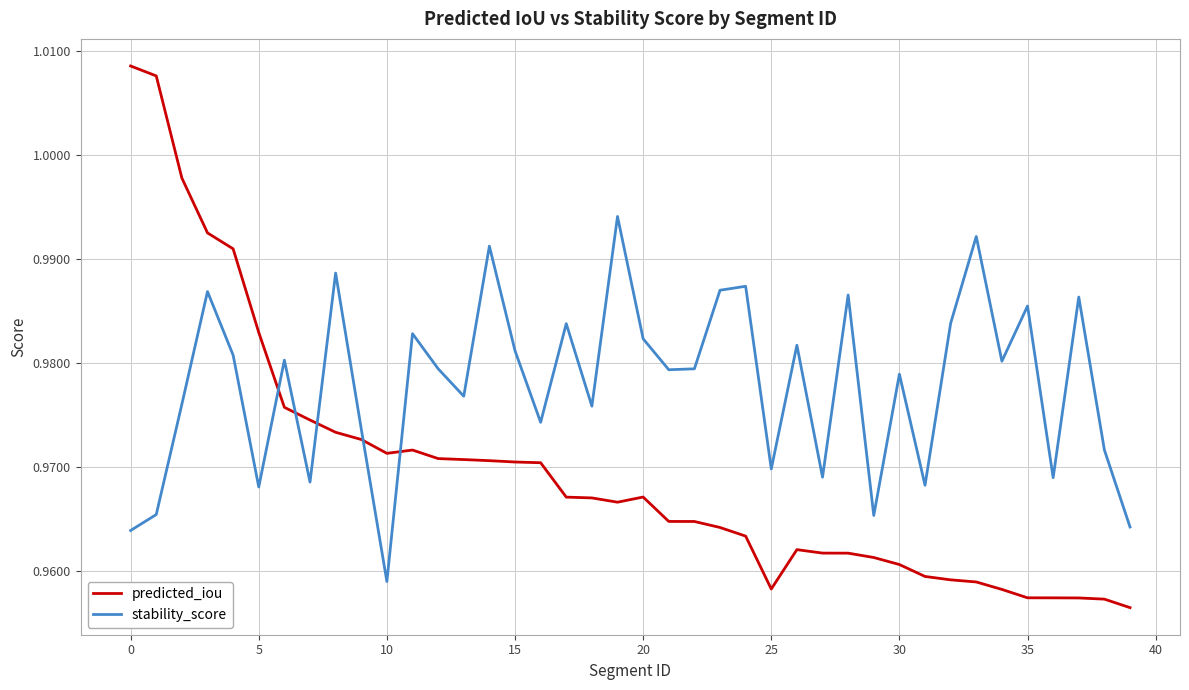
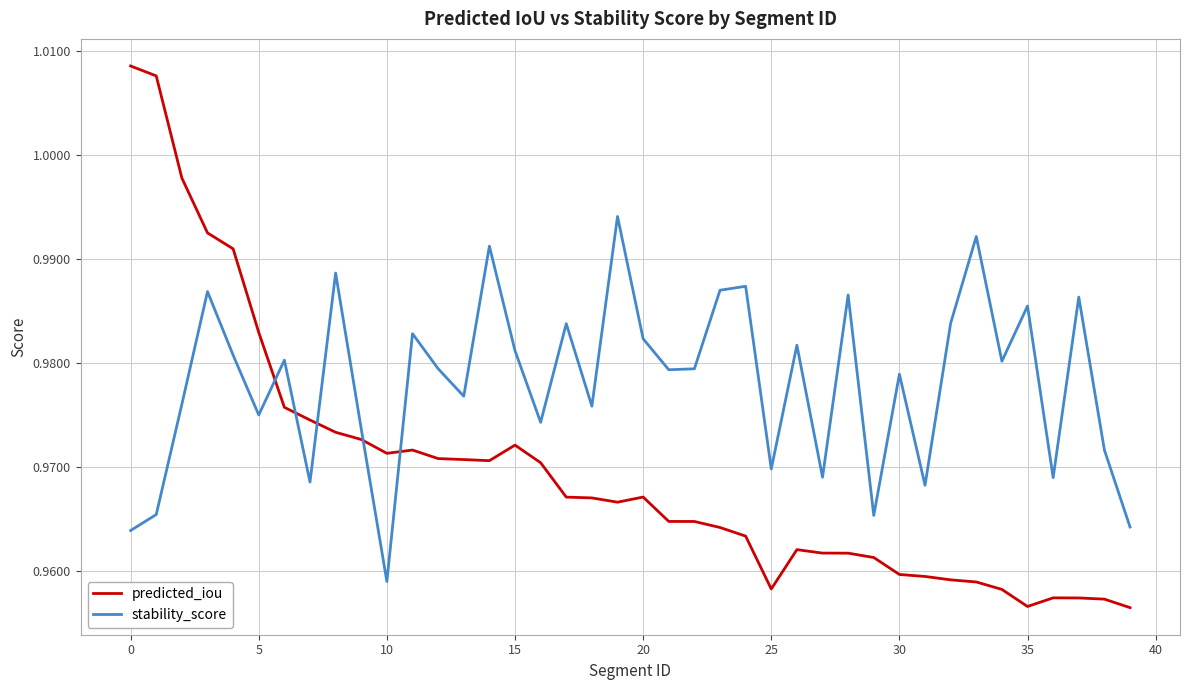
  {
    "predicted_iou": {
      "0": 1.0085,
      "5": 0.9830,
      "10": 0.9713,
-     "15": 0.9705,
+     "15": 0.9721,
      "20": 0.9671,
      "25": 0.9583,
-     "30": 0.9607,
-     "35": 0.9575
+     "30": 0.9597,
+     "35": 0.9566
    },
    "stability_score": {
      "0": 0.9639,
-     "5": 0.9681,
+     "5": 0.9750,
      "10": 0.9590,
      "15": 0.9812,
      "20": 0.9823,
      "25": 0.9698,
      "30": 0.9789,
      "35": 0.9855
    }
  }
